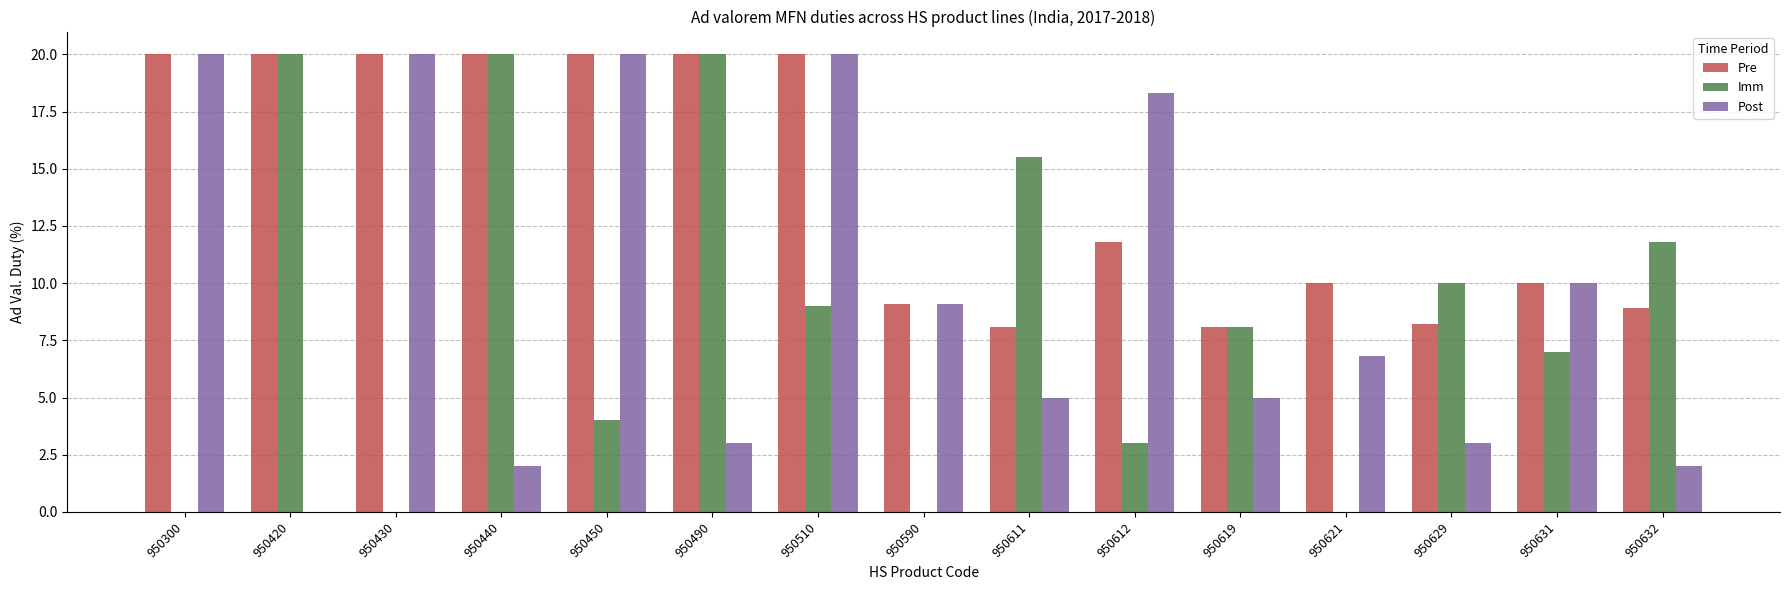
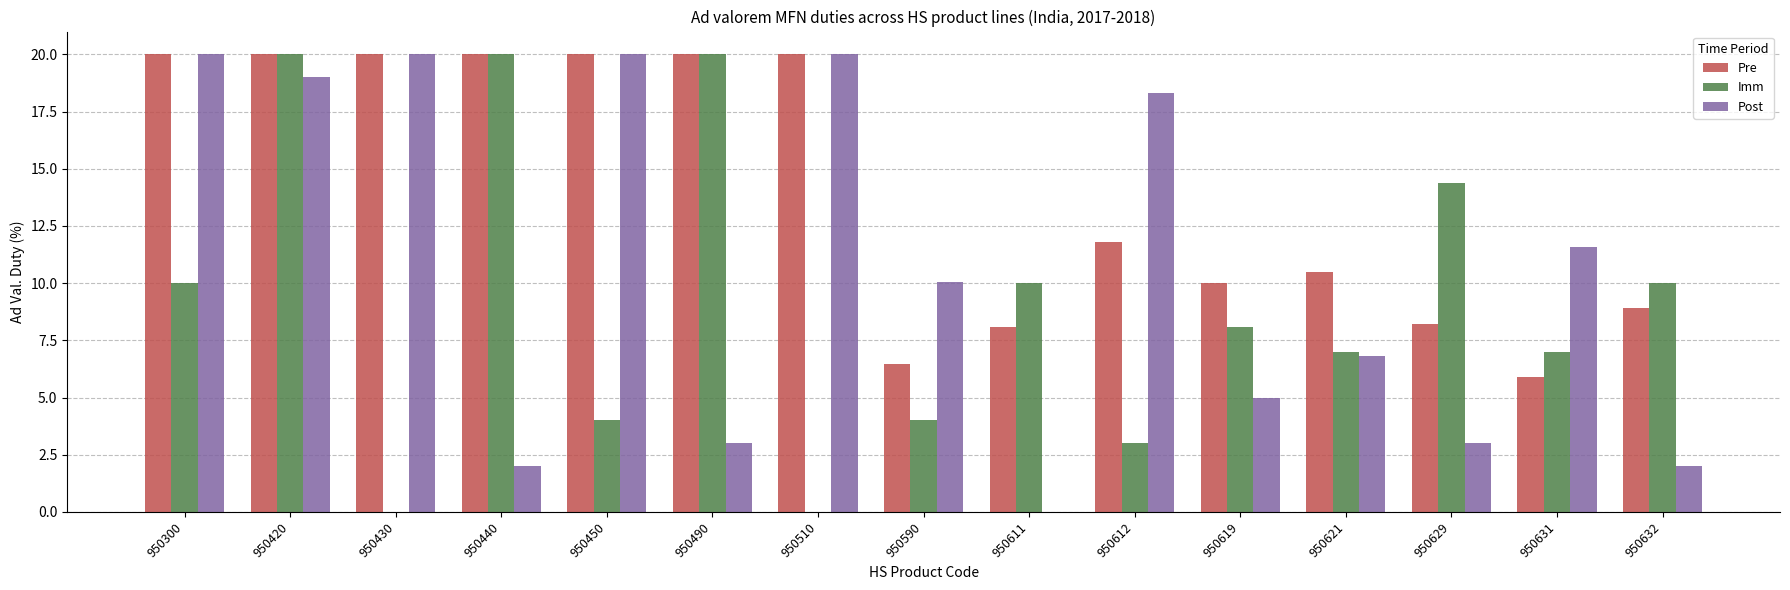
  {
    "Pre": {
      "950300": 20.0,
      "950420": 20.0,
      "950430": 20.0,
      "950440": 20.0,
      "950450": 20.0,
      "950490": 20.0,
      "950510": 20.0,
-     "950590": 9.1,
+     "950590": 6.5,
      "950611": 8.1,
      "950612": 11.8,
-     "950619": 8.1,
-     "950621": 10.0,
+     "950619": 10.0,
+     "950621": 10.5,
      "950629": 8.2,
-     "950631": 10.0,
+     "950631": 5.9,
      "950632": 8.9
    },
    "Imm": {
-     "950300": 0,
+     "950300": 10,
      "950420": 20.0,
      "950430": 0.0,
      "950440": 20.0,
      "950450": 4.0,
      "950490": 20.0,
-     "950510": 9,
-     "950590": 0,
-     "950611": 15.5,
+     "950510": 0,
+     "950590": 4,
+     "950611": 10.0,
      "950612": 3.0,
      "950619": 8.1,
-     "950621": 0,
-     "950629": 10.0,
+     "950621": 7,
+     "950629": 14.4,
      "950631": 7.0,
-     "950632": 11.8
+     "950632": 10.0
    },
    "Post": {
      "950300": 20.0,
-     "950420": 0,
+     "950420": 19,
      "950430": 20.0,
      "950440": 2.0,
      "950450": 20.0,
      "950490": 3.0,
      "950510": 20.0,
-     "950590": 9.1,
-     "950611": 5,
+     "950590": 10.1,
+     "950611": 0,
      "950612": 18.3,
      "950619": 5.0,
      "950621": 6.8,
      "950629": 3.0,
-     "950631": 10.0,
+     "950631": 11.6,
      "950632": 2.0
    }
  }
